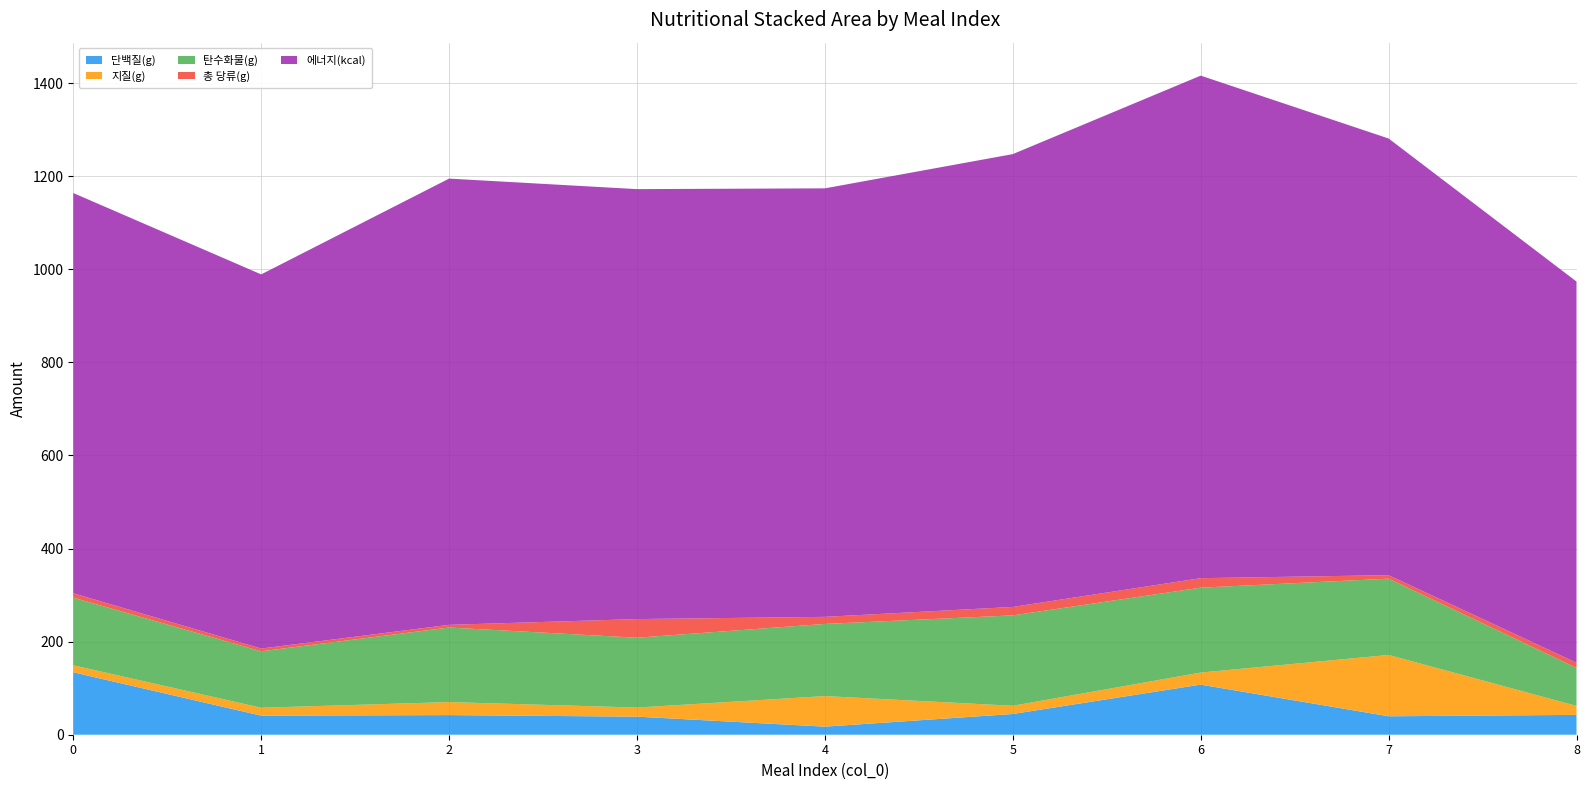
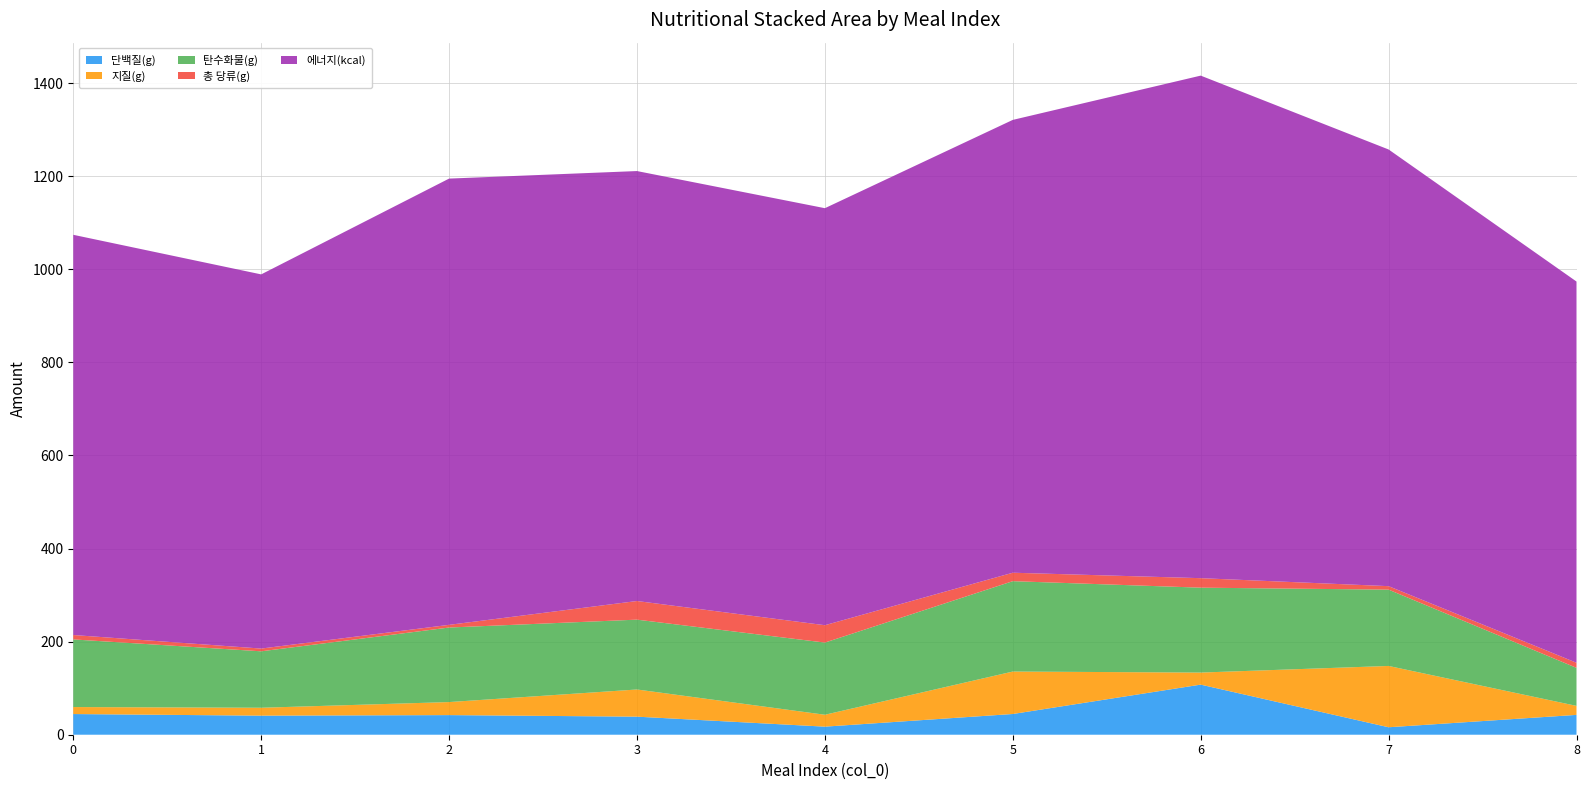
  {
    "단백질(g)": {
-     "0": 130,
+     "0": 40,
      "1": 40,
      "2": 40,
      "3": 40,
      "4": 20,
      "5": 40,
      "6": 110,
-     "7": 40,
+     "7": 20,
      "8": 40
    },
    "지질(g)": {
      "0": 20,
      "1": 20,
      "2": 30,
-     "3": 20,
-     "4": 70,
-     "5": 20,
+     "3": 60,
+     "4": 30,
+     "5": 90,
      "6": 30,
      "7": 130,
      "8": 20
    },
    "탄수화물(g)": {
      "0": 150,
      "1": 120,
      "2": 160,
      "3": 150,
      "4": 160,
      "5": 190,
      "6": 180,
      "7": 160,
      "8": 80
    },
    "총 당류(g)": {
      "0": 10,
      "1": 10,
      "2": 10,
      "3": 40,
-     "4": 20,
+     "4": 40,
      "5": 20,
      "6": 20,
      "7": 10,
      "8": 10
    },
    "에너지(kcal)": {
      "0": 860,
      "1": 800,
      "2": 960,
      "3": 920,
-     "4": 920,
+     "4": 900,
      "5": 970,
      "6": 1080,
      "7": 940,
      "8": 820
    }
  }
